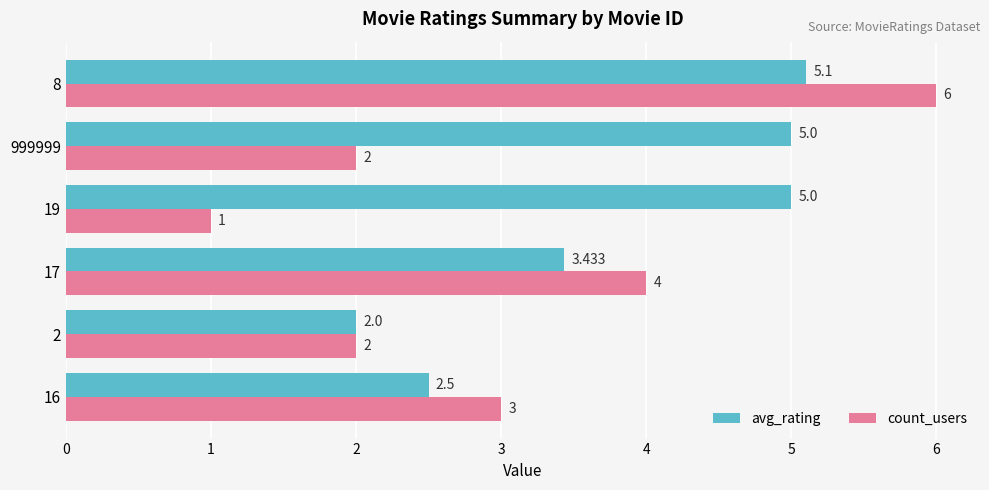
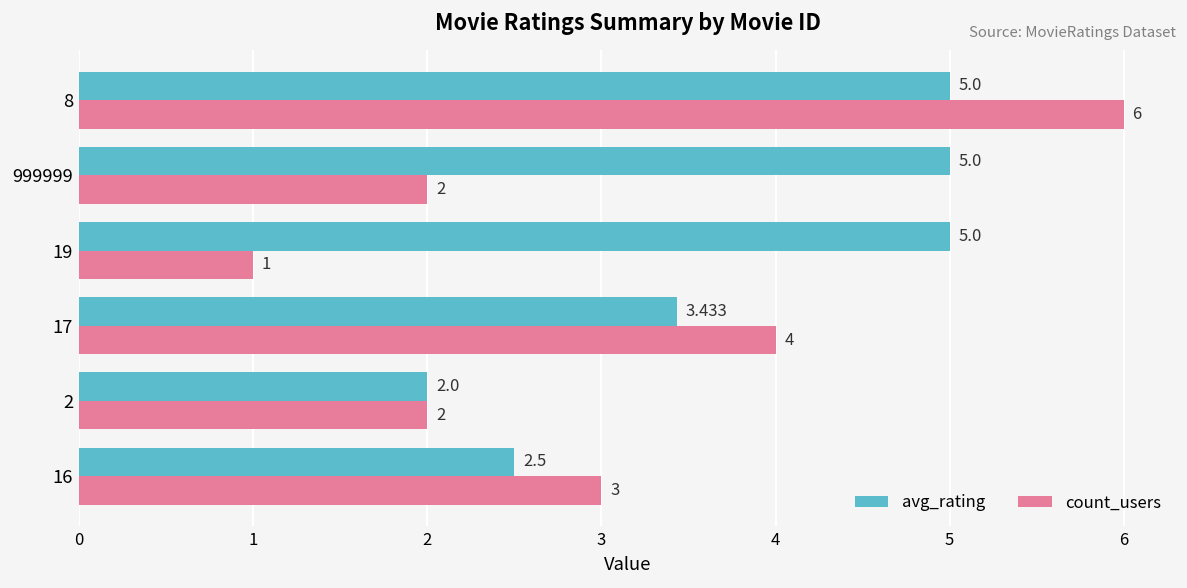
  {
    "avg_rating": {
-     "8": 5.1,
+     "8": 5.0,
      "999999": 5.0,
      "19": 5.0,
      "17": 3.433,
      "2": 2.0,
      "16": 2.5
    },
    "count_users": {
      "8": 6,
      "999999": 2,
      "19": 1,
      "17": 4,
      "2": 2,
      "16": 3
    }
  }
